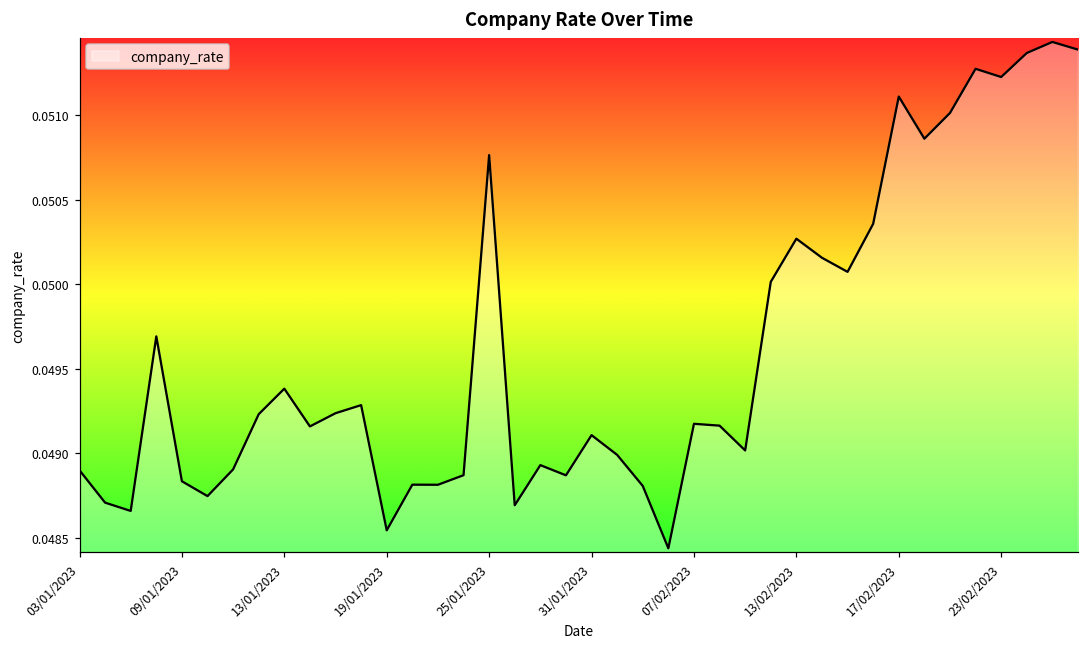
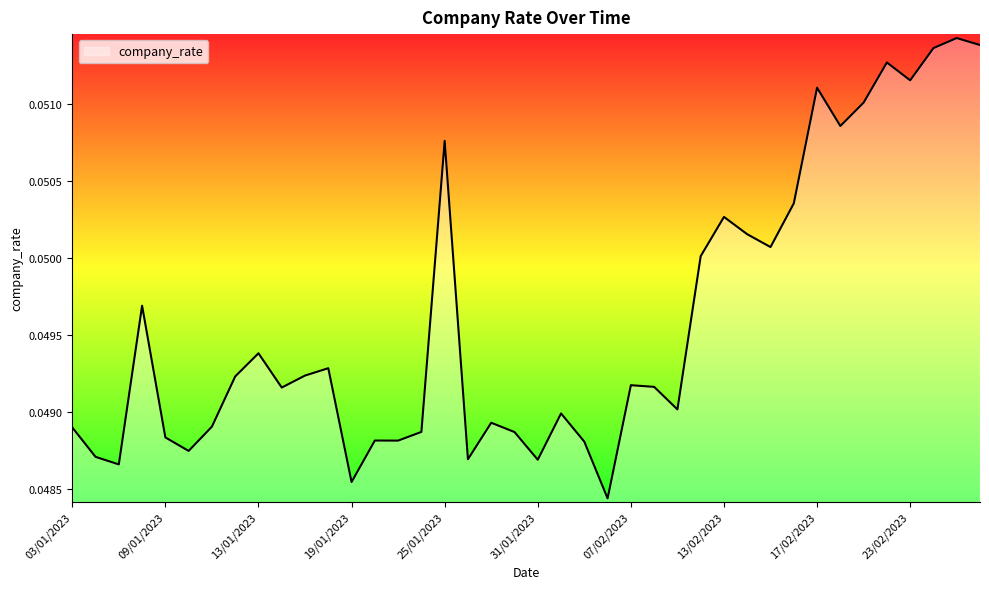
  {
    "03/01/2023": 0.04890,
    "09/01/2023": 0.04883,
    "13/01/2023": 0.04938,
    "19/01/2023": 0.04854,
    "25/01/2023": 0.05076,
-   "31/01/2023": 0.04911,
+   "31/01/2023": 0.04869,
    "07/02/2023": 0.04917,
    "13/02/2023": 0.05027,
    "17/02/2023": 0.05111,
-   "23/02/2023": 0.05122
+   "23/02/2023": 0.05116
  }
